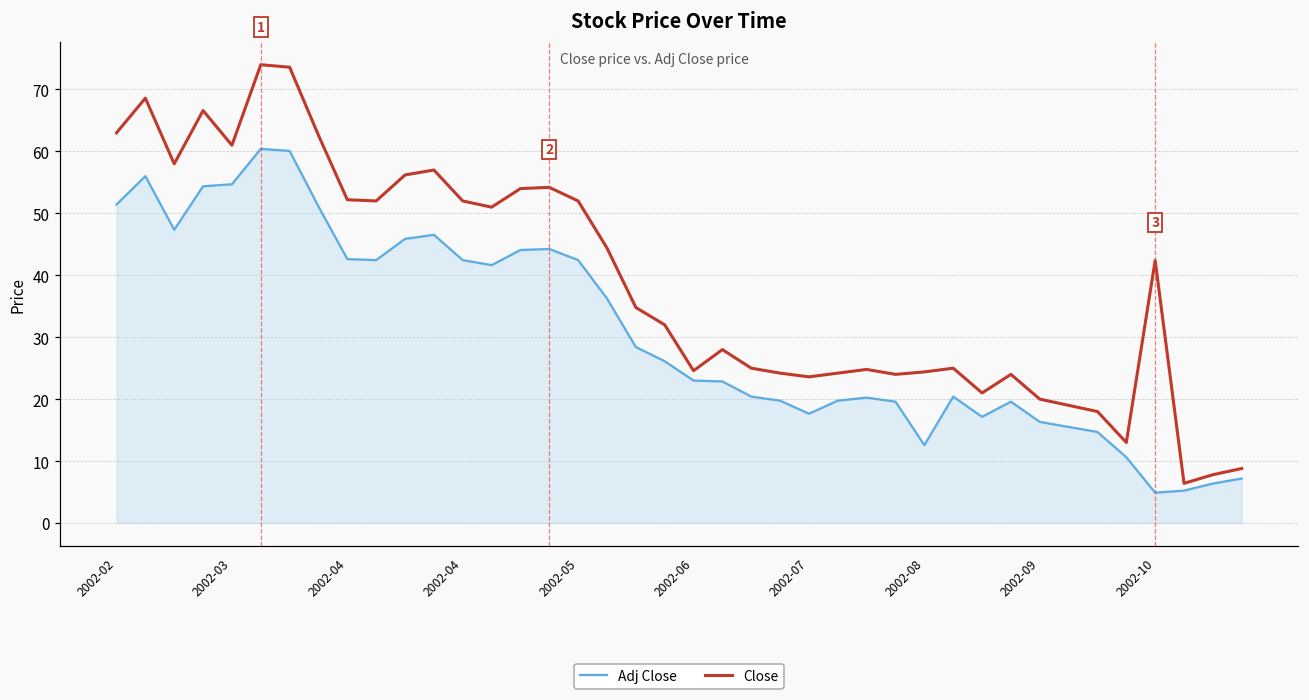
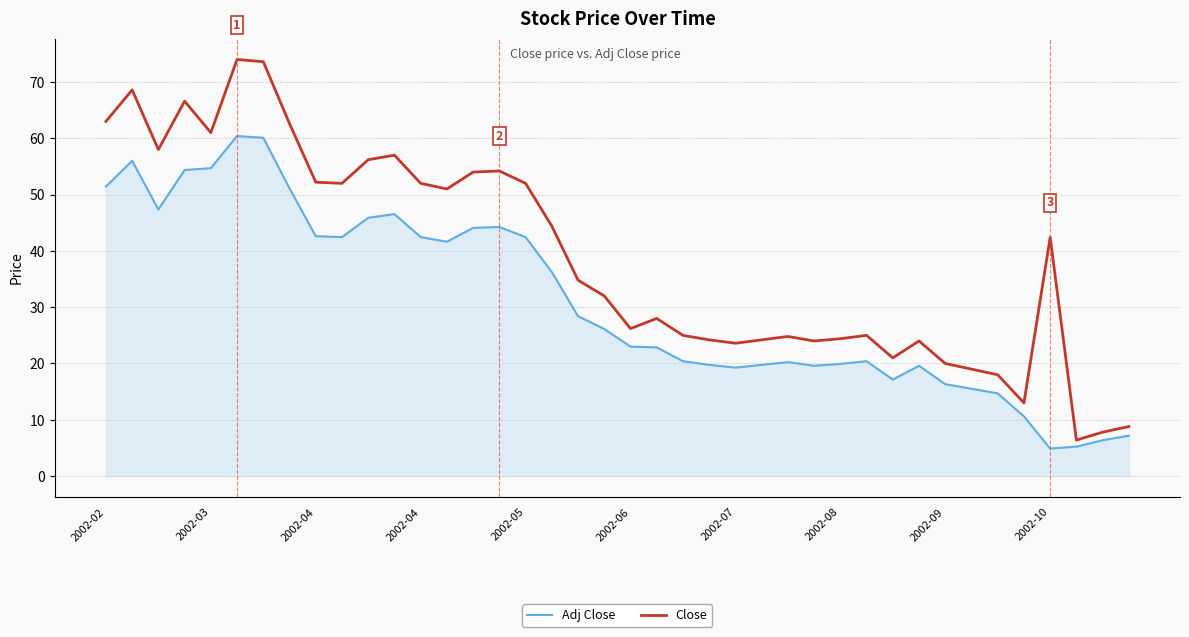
  {
    "Adj Close": {
      "2002-02": 51,
      "2002-03": 55,
      "2002-05": 42,
      "2002-06": 23,
-     "2002-07": 18,
-     "2002-08": 13,
+     "2002-07": 19,
+     "2002-08": 20,
      "2002-09": 16,
      "2002-10": 5
    },
    "Close": {
      "2002-02": 63,
      "2002-03": 61,
      "2002-05": 52,
-     "2002-06": 25,
+     "2002-06": 26,
      "2002-07": 24,
      "2002-08": 24,
      "2002-09": 20,
      "2002-10": 42
    }
  }
